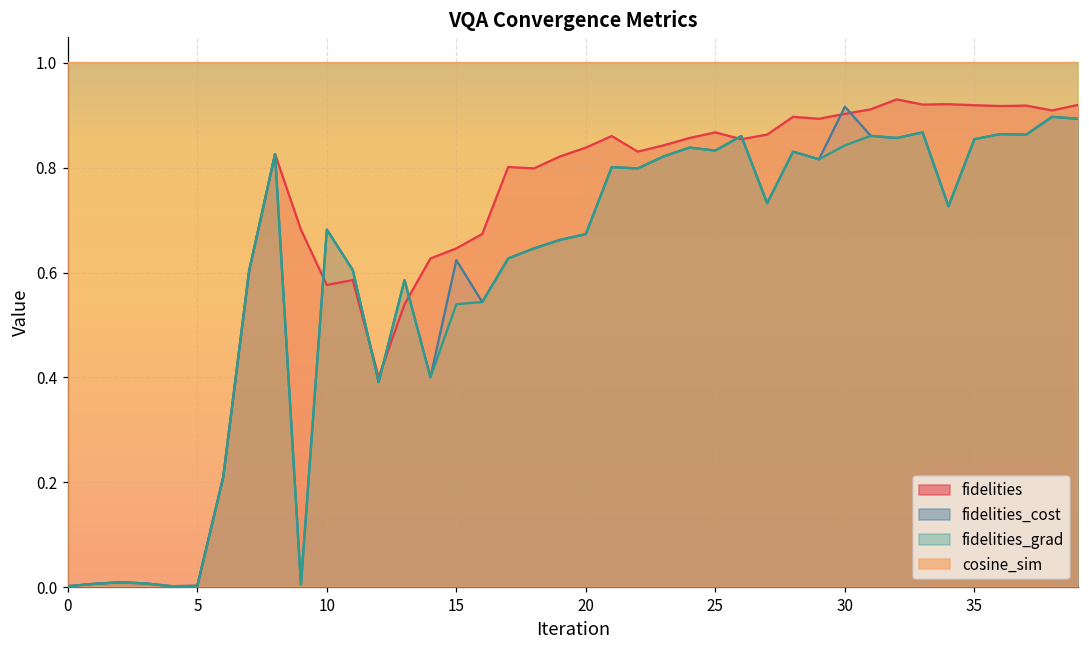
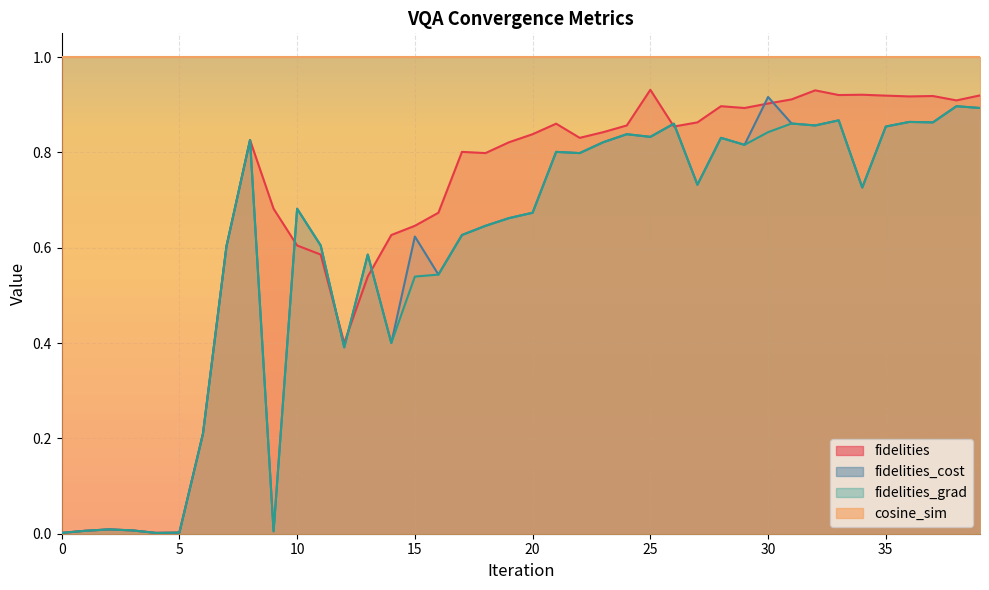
  {
    "fidelities": {
-     "10": 0.58,
+     "10": 0.60,
      "15": 0.65,
      "20": 0.84,
-     "25": 0.87,
+     "25": 0.93,
      "30": 0.90,
      "35": 0.92
    },
    "cosine_sim": {
      "0": 1.00,
      "5": 1.00,
      "10": 1.00,
      "15": 1.00,
      "20": 1.00,
      "25": 1.00,
      "30": 1.00,
      "35": 1.00
    }
  }
